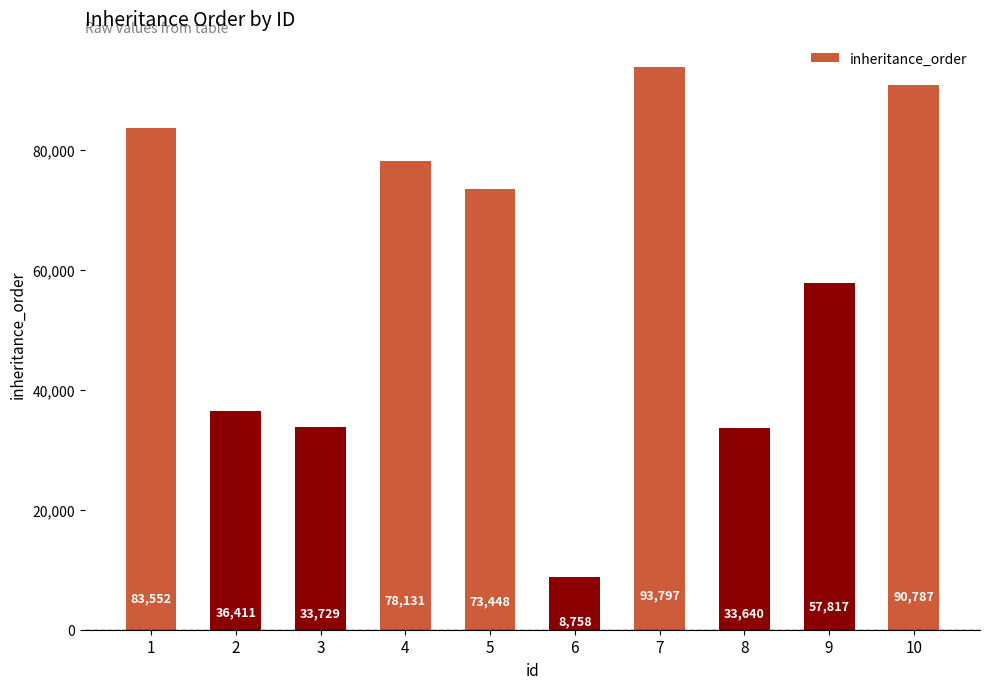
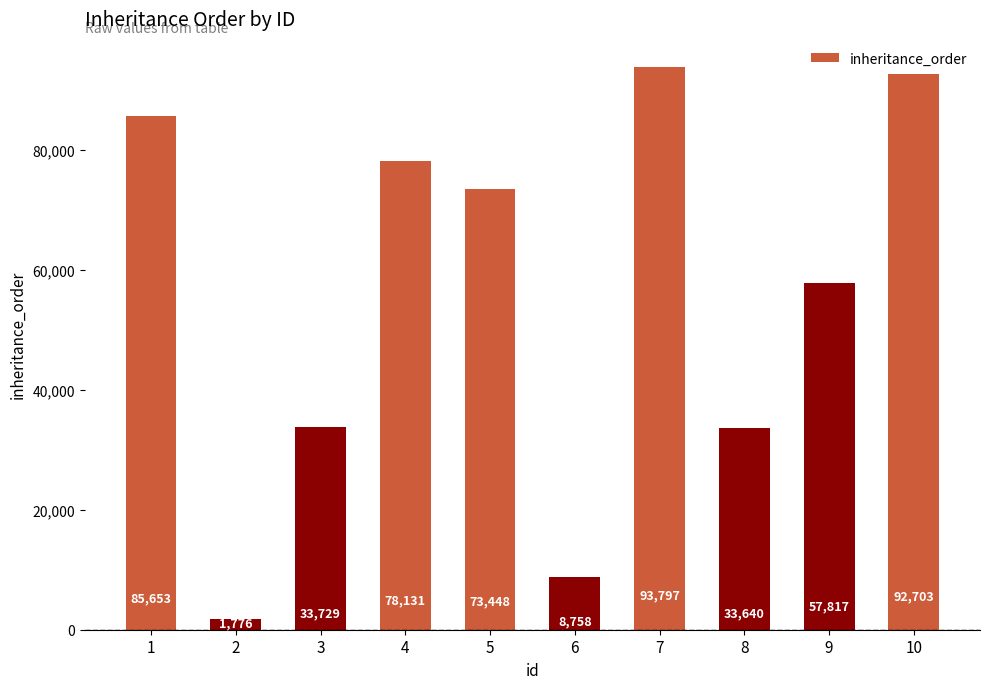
  {
-   "1": "83,552",
-   "2": "36,411",
+   "1": "85,653",
+   "2": "1,776",
    "3": "33,729",
    "4": "78,131",
    "5": "73,448",
    "6": "8,758",
    "7": "93,797",
    "8": "33,640",
    "9": "57,817",
-   "10": "90,787"
+   "10": "92,703"
  }
